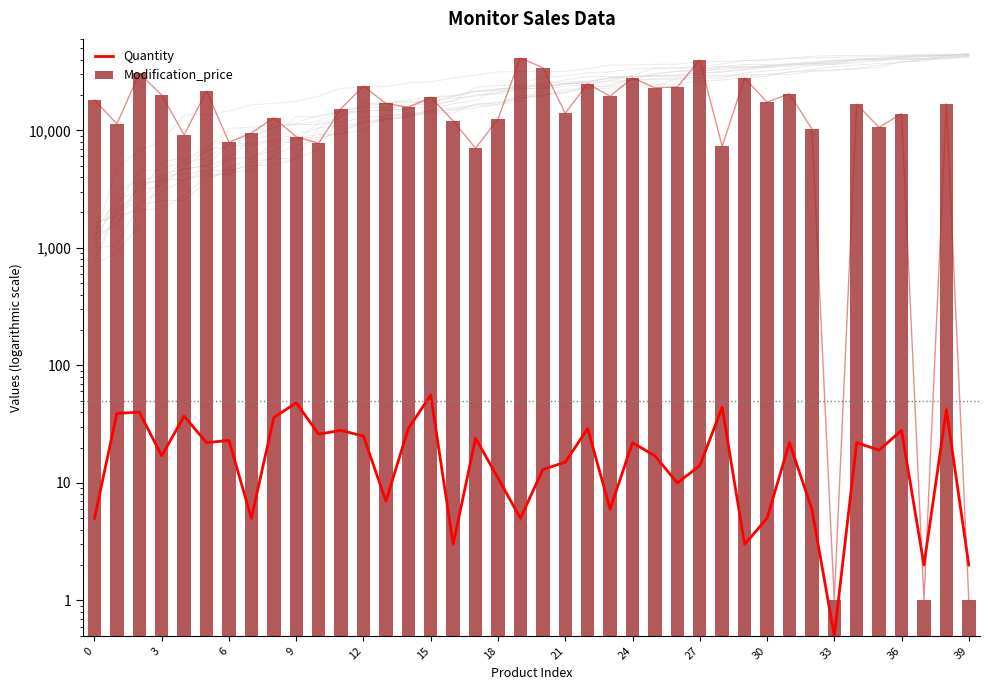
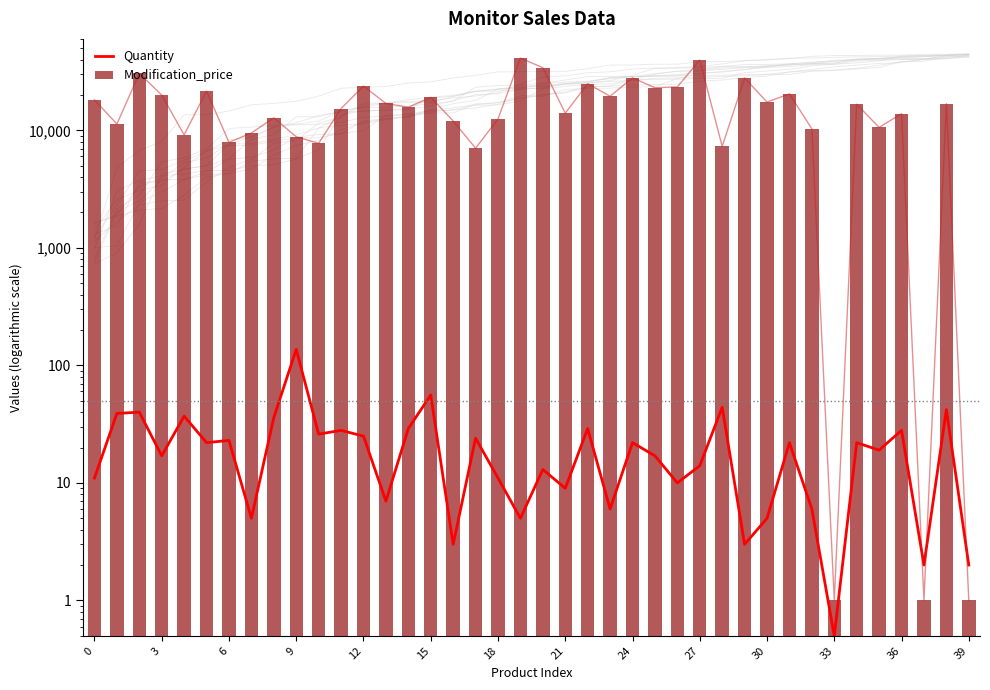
  {
    "Quantity": {
-     "0": "5",
+     "0": "11",
      "3": "17",
      "6": "23",
-     "9": "48",
+     "9": "140",
      "12": "25",
      "15": "60",
      "18": "11",
-     "21": "15",
+     "21": "9",
      "24": "22",
      "27": "14",
      "30": "5",
      "33": "0.50",
      "36": "28",
      "39": "2"
    },
    "Modification_price": {
      "0": "18,000",
      "3": "20,000",
      "6": "8,000",
      "9": "9,000",
      "12": "24,000",
      "15": "19,000",
      "18": "13,000",
      "21": "14,000",
      "24": "28,000",
      "27": "40,000",
      "30": "17,000",
      "33": "1",
      "36": "14,000",
      "39": "1"
    }
  }
